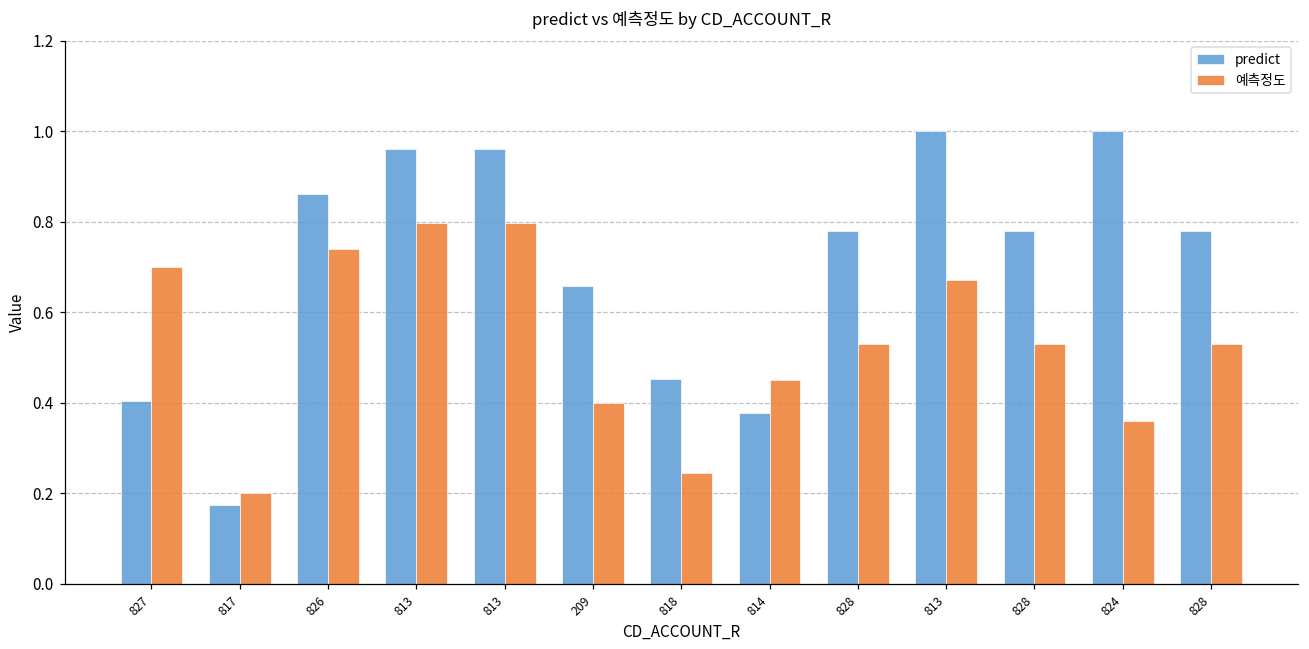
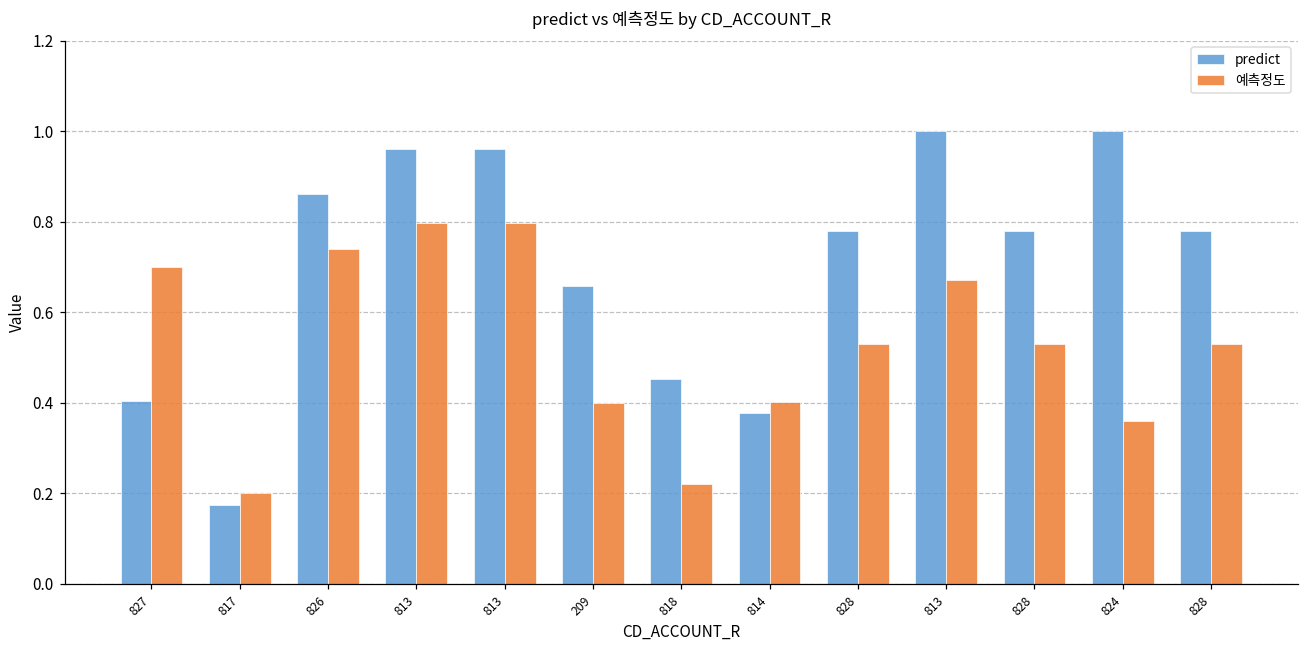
  {
    "predict": {
      "827": 0.40,
      "817": 0.17,
      "826": 0.86,
      "209": 0.66,
      "818": 0.45,
      "814": 0.38,
      "824": 1.00
    },
    "예측정도": {
      "827": 0.70,
      "817": 0.20,
      "826": 0.74,
      "209": 0.40,
-     "818": 0.24,
-     "814": 0.45,
+     "818": 0.22,
+     "814": 0.40,
      "824": 0.36
    }
  }
